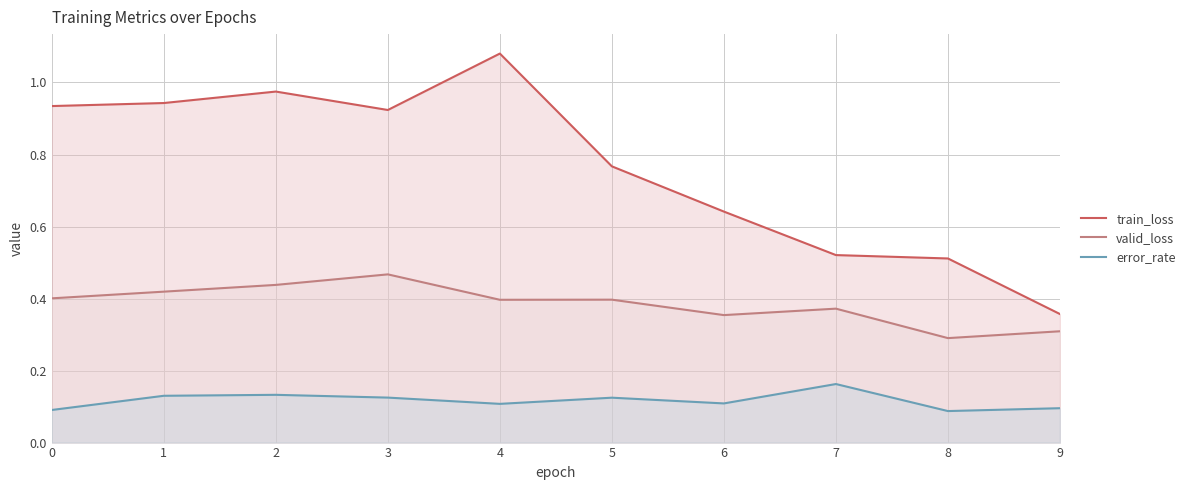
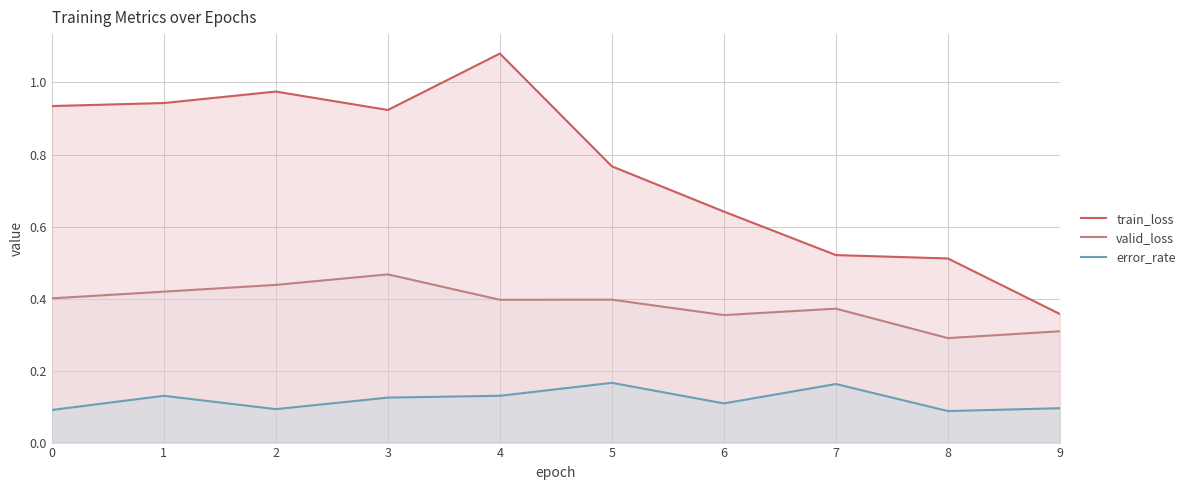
  {
    "error_rate": {
      "0": 0.09,
      "1": 0.13,
-     "2": 0.13,
+     "2": 0.09,
      "3": 0.12,
-     "4": 0.11,
-     "5": 0.12,
+     "4": 0.13,
+     "5": 0.17,
      "6": 0.11,
      "7": 0.16,
      "8": 0.09,
      "9": 0.10
    }
  }
